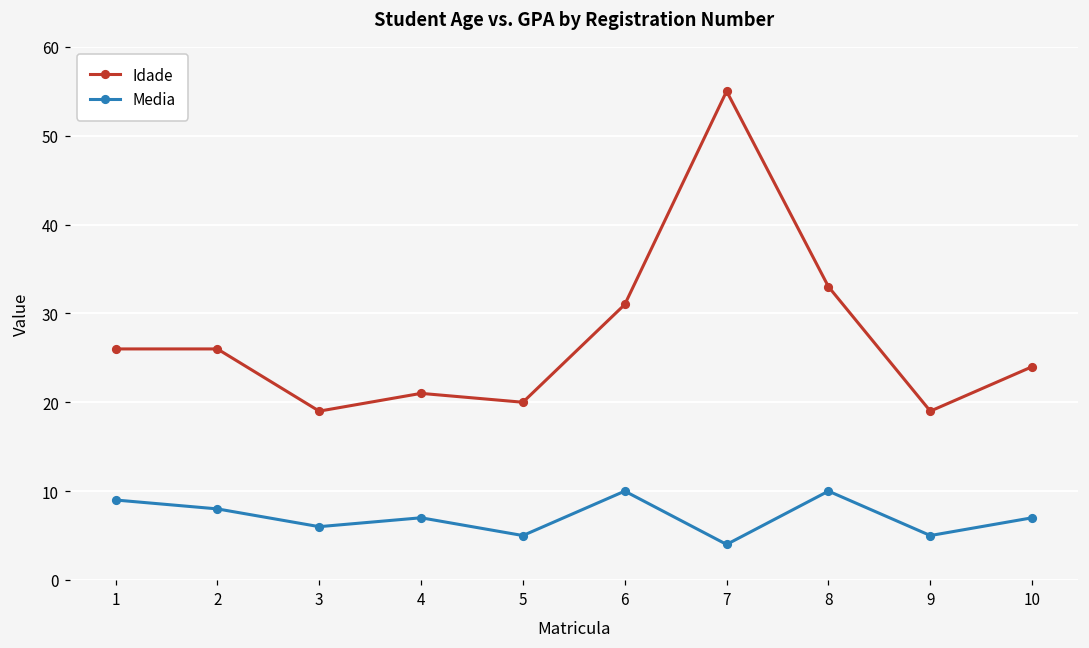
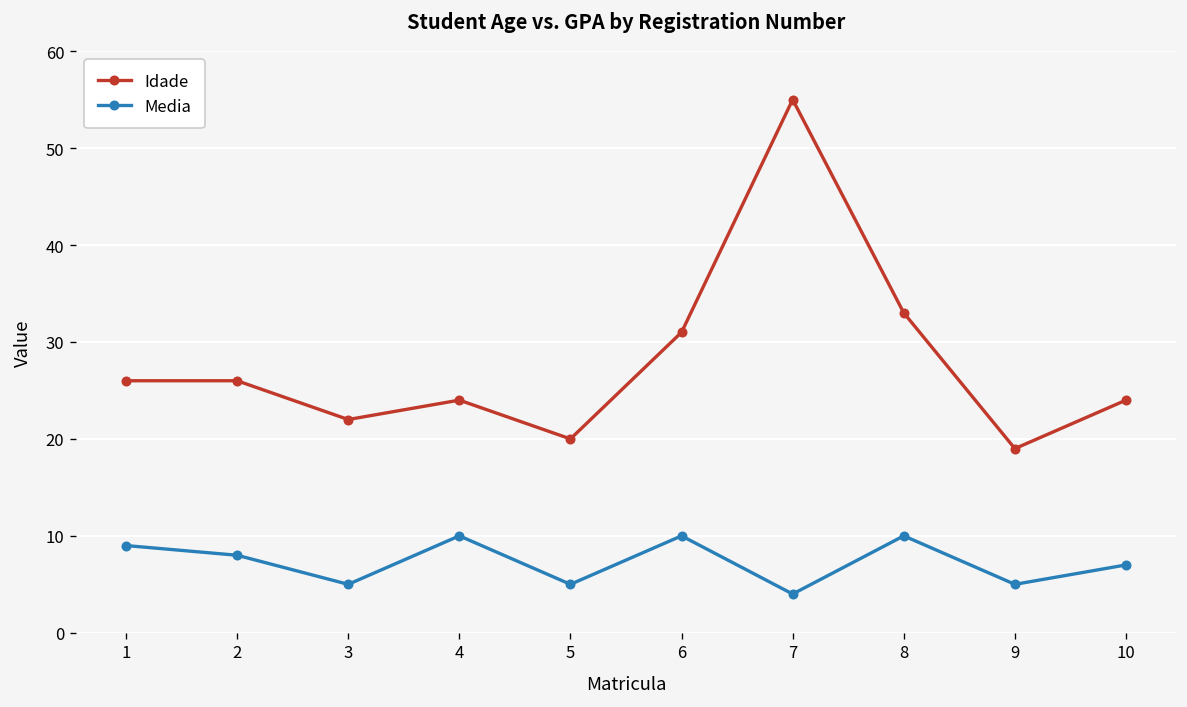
  {
    "Idade": {
      "1": 26,
      "2": 26,
-     "3": 19,
-     "4": 21,
+     "3": 22,
+     "4": 24,
      "5": 20,
      "6": 31,
      "7": 55,
      "8": 33,
      "9": 19,
      "10": 24
    },
    "Media": {
      "1": 9,
      "2": 8,
-     "3": 6,
-     "4": 7,
+     "3": 5,
+     "4": 10,
      "5": 5,
      "6": 10,
      "7": 4,
      "8": 10,
      "9": 5,
      "10": 7
    }
  }
